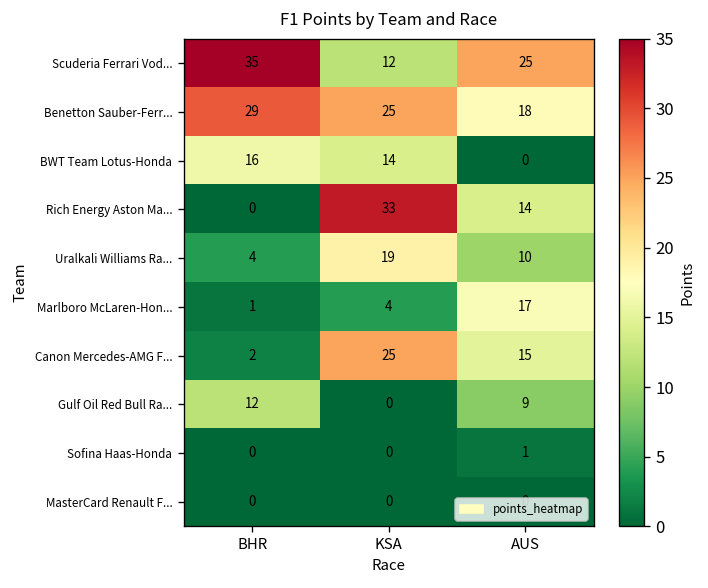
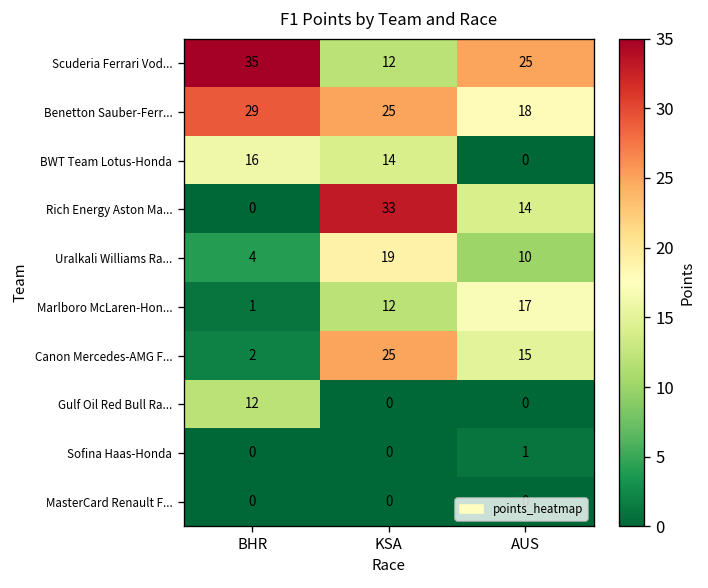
  {
    "Scuderia Ferrari Vod...": {
      "BHR": 35,
      "KSA": 12,
      "AUS": 25
    },
    "Benetton Sauber-Ferr...": {
      "BHR": 29,
      "KSA": 25,
      "AUS": 18
    },
    "BWT Team Lotus-Honda": {
      "BHR": 16,
      "KSA": 14,
      "AUS": 0
    },
    "Rich Energy Aston Ma...": {
      "BHR": 0,
      "KSA": 33,
      "AUS": 14
    },
    "Uralkali Williams Ra...": {
      "BHR": 4,
      "KSA": 19,
      "AUS": 10
    },
    "Marlboro McLaren-Hon...": {
      "BHR": 1,
-     "KSA": 4,
+     "KSA": 12,
      "AUS": 17
    },
    "Canon Mercedes-AMG F...": {
      "BHR": 2,
      "KSA": 25,
      "AUS": 15
    },
    "Gulf Oil Red Bull Ra...": {
      "BHR": 12,
      "KSA": 0,
-     "AUS": 9
+     "AUS": 0
    },
    "Sofina Haas-Honda": {
      "BHR": 0,
      "KSA": 0,
      "AUS": 1
    },
    "MasterCard Renault F...": {
      "BHR": 0,
      "KSA": 0
    }
  }
